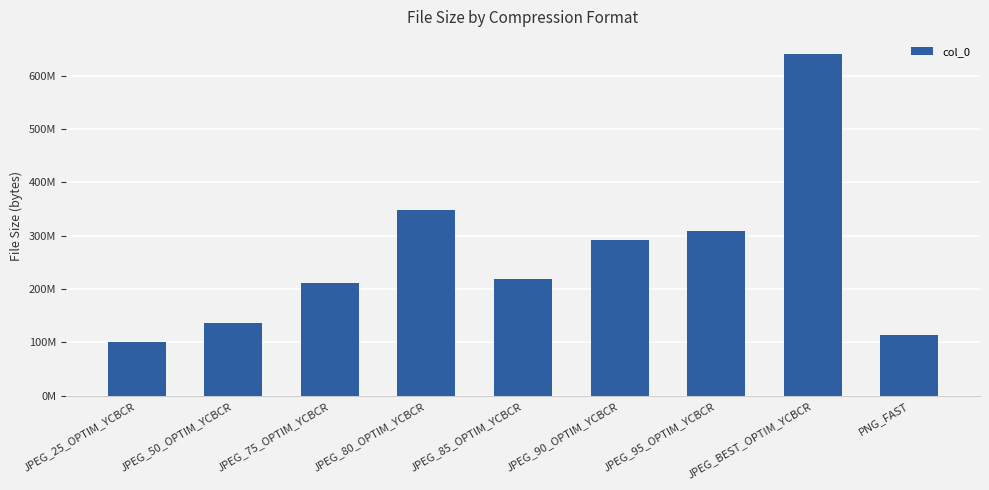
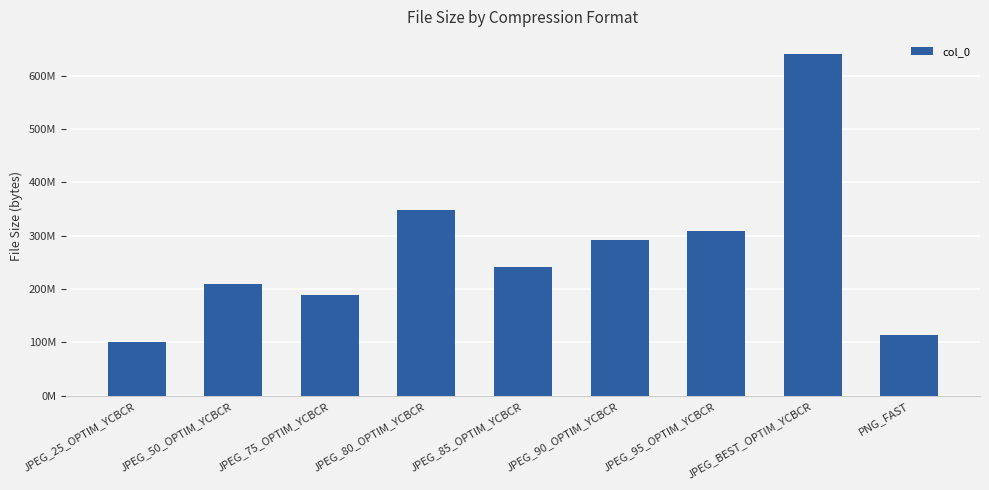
  {
    "JPEG_25_OPTIM_YCBCR": 100000000,
-   "JPEG_50_OPTIM_YCBCR": 140000000,
-   "JPEG_75_OPTIM_YCBCR": 210000000,
+   "JPEG_50_OPTIM_YCBCR": 210000000,
+   "JPEG_75_OPTIM_YCBCR": 190000000,
    "JPEG_80_OPTIM_YCBCR": 350000000,
-   "JPEG_85_OPTIM_YCBCR": 220000000,
+   "JPEG_85_OPTIM_YCBCR": 240000000,
    "JPEG_90_OPTIM_YCBCR": 290000000,
    "JPEG_95_OPTIM_YCBCR": 310000000,
    "JPEG_BEST_OPTIM_YCBCR": 640000000,
    "PNG_FAST": 110000000
  }
